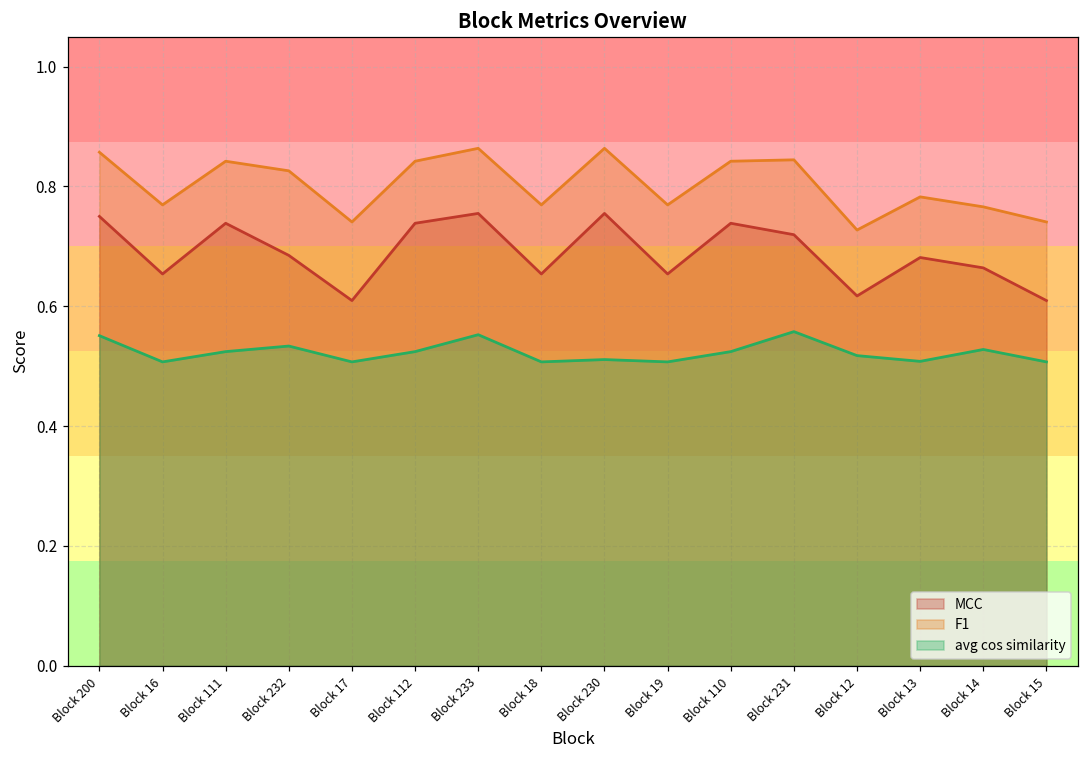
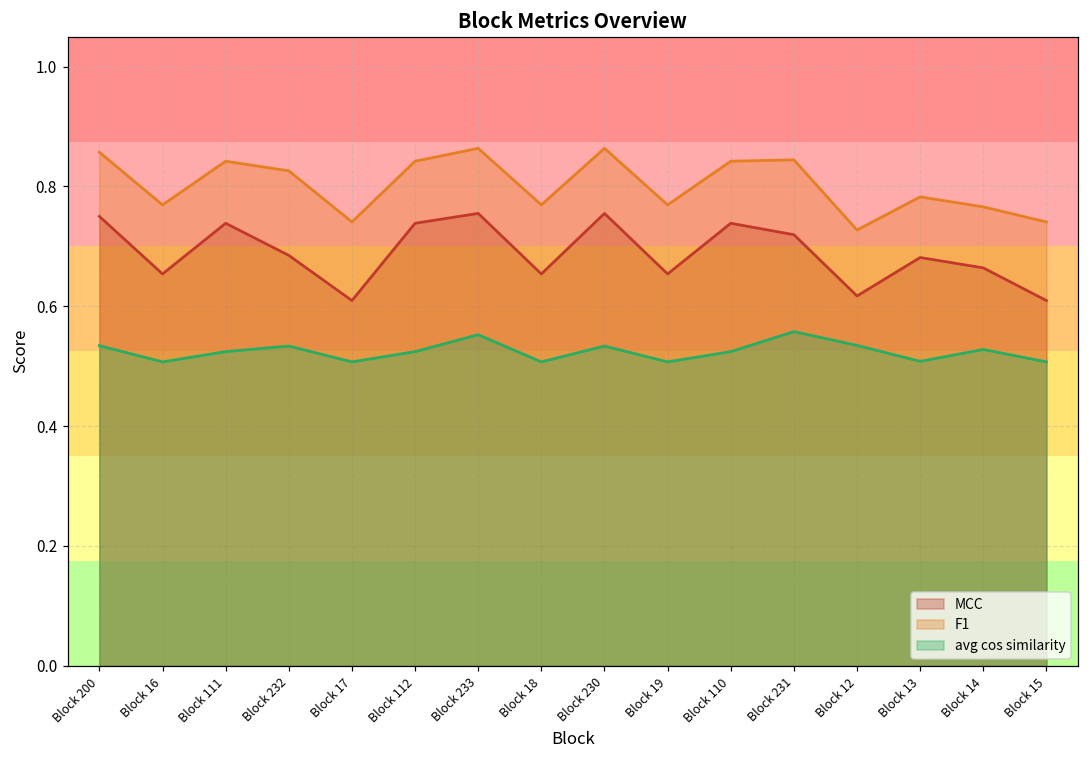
  {
    "avg cos similarity": {
-     "Block 200": 0.55,
+     "Block 200": 0.53,
      "Block 16": 0.51,
      "Block 111": 0.52,
      "Block 232": 0.53,
      "Block 17": 0.51,
      "Block 112": 0.52,
      "Block 233": 0.55,
      "Block 18": 0.51,
-     "Block 230": 0.51,
+     "Block 230": 0.53,
      "Block 19": 0.51,
      "Block 110": 0.52,
      "Block 231": 0.56,
-     "Block 12": 0.52,
+     "Block 12": 0.53,
      "Block 13": 0.51,
      "Block 14": 0.53,
      "Block 15": 0.51
    }
  }
